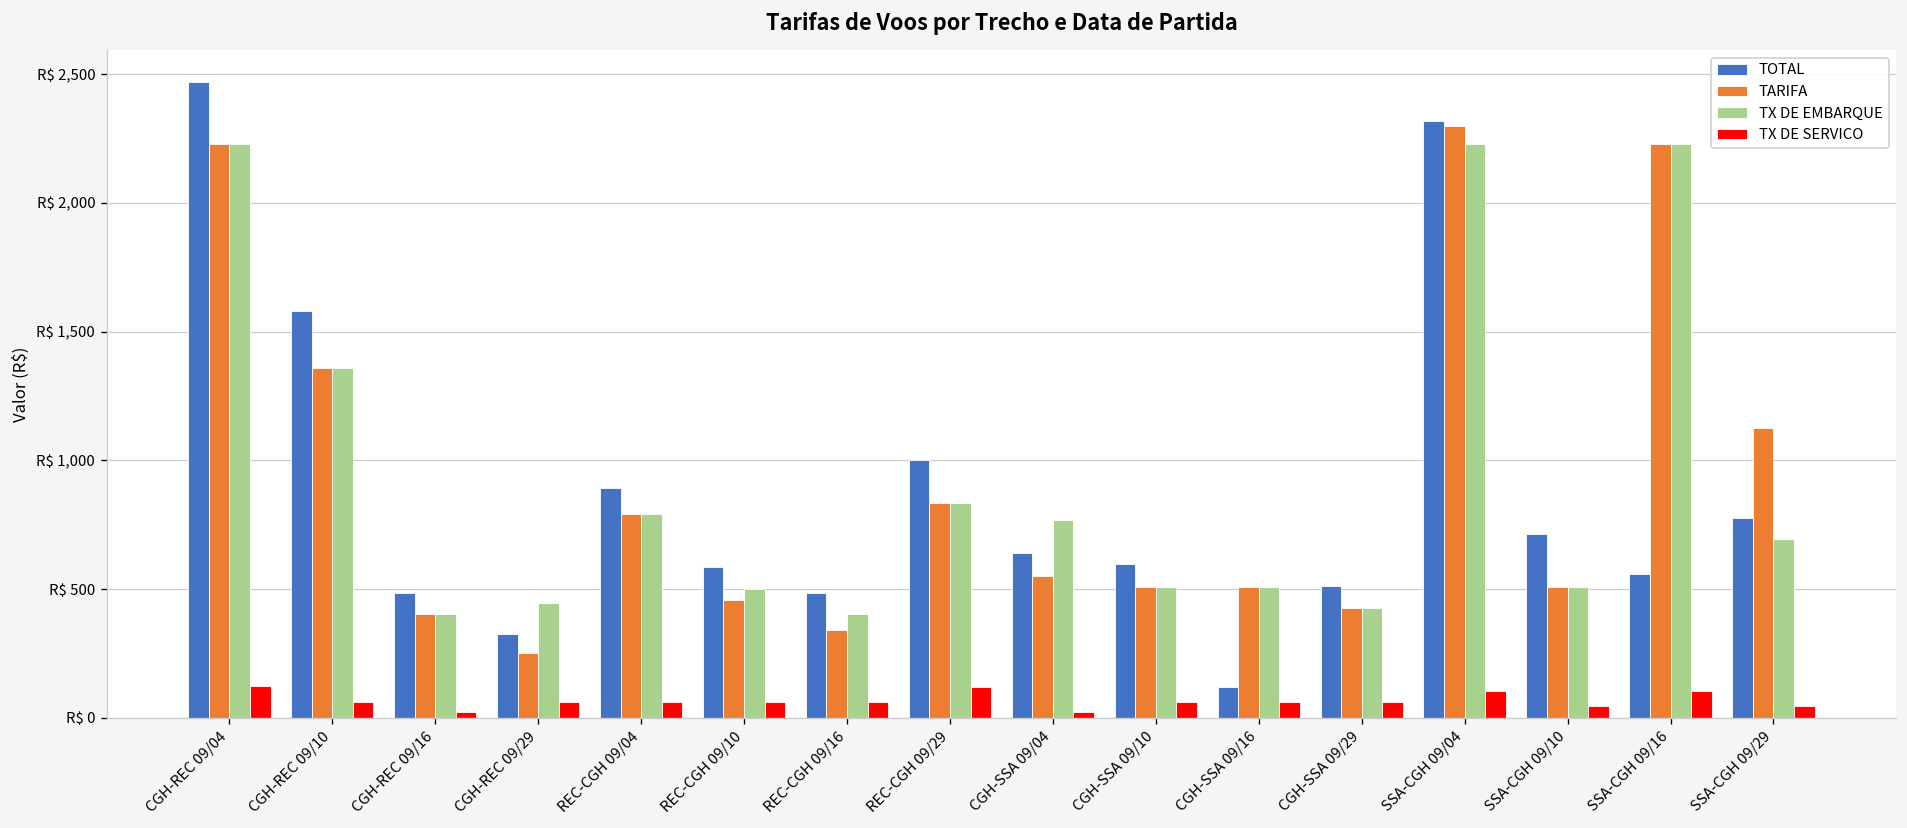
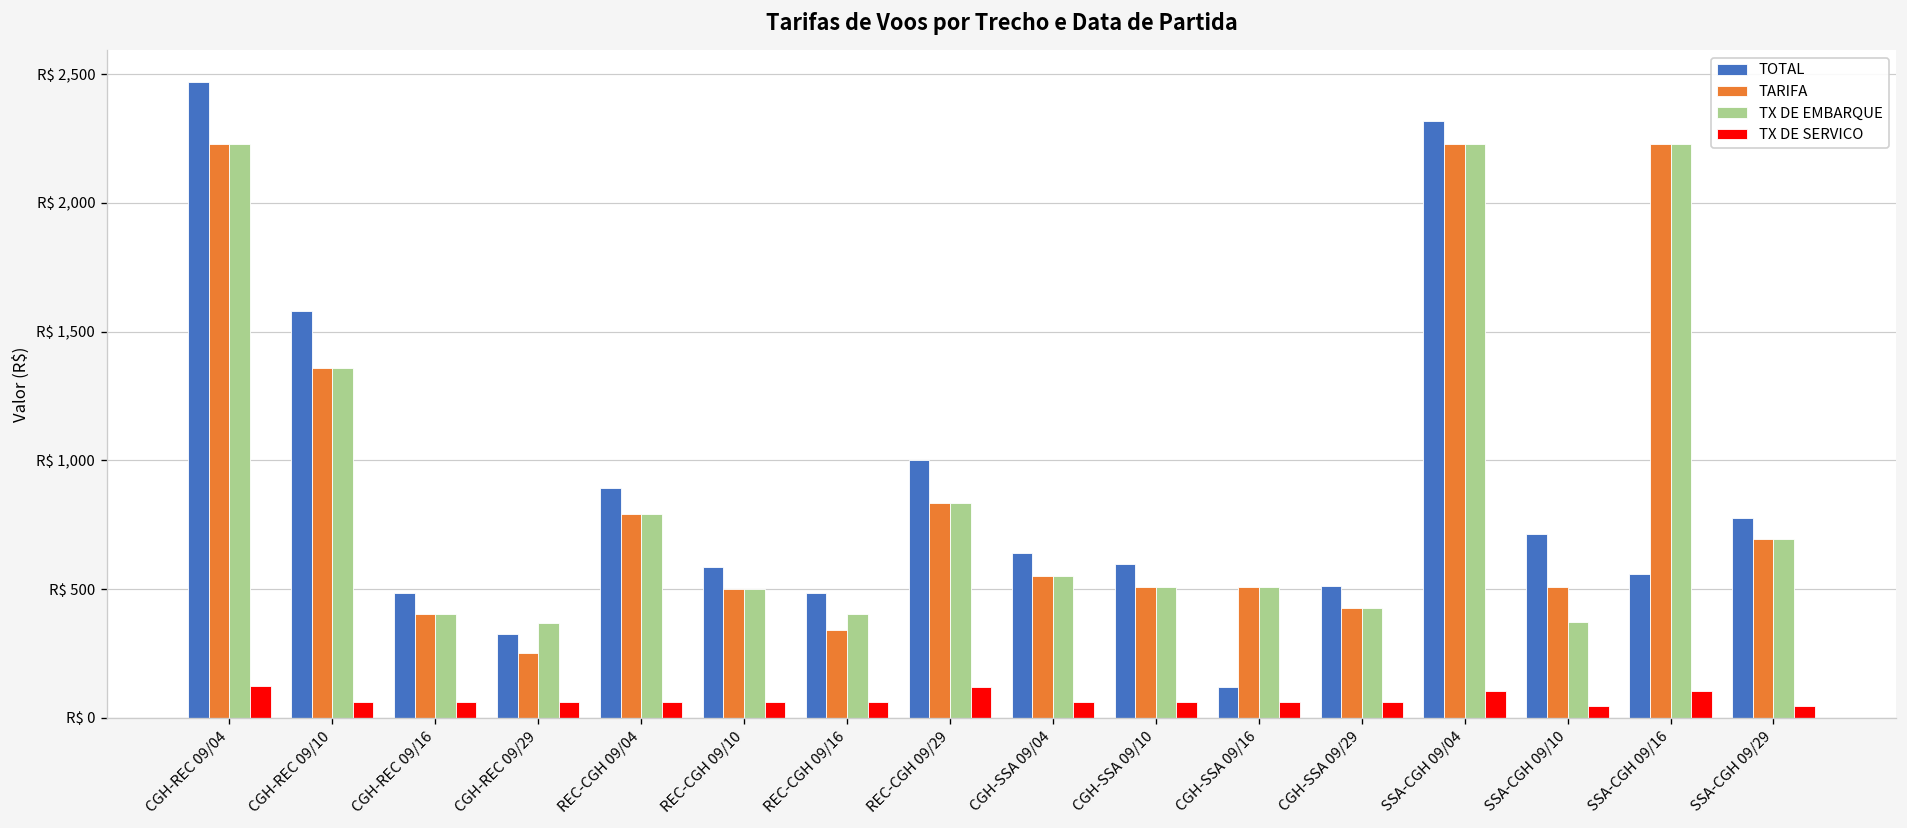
  {
    "TOTAL": {
      "CGH-REC 09/04": "R$ 2,470",
      "CGH-REC 09/10": "R$ 1,580",
      "CGH-REC 09/16": "R$ 480",
      "CGH-REC 09/29": "R$ 320",
      "REC-CGH 09/04": "R$ 890",
      "REC-CGH 09/10": "R$ 590",
      "REC-CGH 09/16": "R$ 480",
      "REC-CGH 09/29": "R$ 1,000",
      "CGH-SSA 09/04": "R$ 640",
      "CGH-SSA 09/10": "R$ 600",
      "CGH-SSA 09/16": "R$ 120",
      "CGH-SSA 09/29": "R$ 510",
      "SSA-CGH 09/04": "R$ 2,320",
      "SSA-CGH 09/10": "R$ 710",
      "SSA-CGH 09/16": "R$ 560",
      "SSA-CGH 09/29": "R$ 770"
    },
    "TARIFA": {
      "CGH-REC 09/04": "R$ 2,230",
      "CGH-REC 09/10": "R$ 1,360",
      "CGH-REC 09/16": "R$ 400",
      "CGH-REC 09/29": "R$ 250",
      "REC-CGH 09/04": "R$ 790",
-     "REC-CGH 09/10": "R$ 460",
+     "REC-CGH 09/10": "R$ 500",
      "REC-CGH 09/16": "R$ 340",
      "REC-CGH 09/29": "R$ 840",
      "CGH-SSA 09/04": "R$ 550",
      "CGH-SSA 09/10": "R$ 510",
      "CGH-SSA 09/16": "R$ 510",
      "CGH-SSA 09/29": "R$ 430",
-     "SSA-CGH 09/04": "R$ 2,300",
+     "SSA-CGH 09/04": "R$ 2,230",
      "SSA-CGH 09/10": "R$ 510",
      "SSA-CGH 09/16": "R$ 2,230",
-     "SSA-CGH 09/29": "R$ 1,130"
+     "SSA-CGH 09/29": "R$ 690"
    },
    "TX DE EMBARQUE": {
      "CGH-REC 09/04": "R$ 2,230",
      "CGH-REC 09/10": "R$ 1,360",
      "CGH-REC 09/16": "R$ 400",
-     "CGH-REC 09/29": "R$ 440",
+     "CGH-REC 09/29": "R$ 370",
      "REC-CGH 09/04": "R$ 790",
      "REC-CGH 09/10": "R$ 500",
      "REC-CGH 09/16": "R$ 400",
      "REC-CGH 09/29": "R$ 840",
-     "CGH-SSA 09/04": "R$ 770",
+     "CGH-SSA 09/04": "R$ 550",
      "CGH-SSA 09/10": "R$ 510",
      "CGH-SSA 09/16": "R$ 510",
      "CGH-SSA 09/29": "R$ 430",
      "SSA-CGH 09/04": "R$ 2,230",
-     "SSA-CGH 09/10": "R$ 510",
+     "SSA-CGH 09/10": "R$ 370",
      "SSA-CGH 09/16": "R$ 2,230",
      "SSA-CGH 09/29": "R$ 690"
    },
    "TX DE SERVICO": {
      "CGH-REC 09/04": "R$ 120",
      "CGH-REC 09/10": "R$ 60",
-     "CGH-REC 09/16": "R$ 20",
+     "CGH-REC 09/16": "R$ 60",
      "CGH-REC 09/29": "R$ 60",
      "REC-CGH 09/04": "R$ 60",
      "REC-CGH 09/10": "R$ 60",
      "REC-CGH 09/16": "R$ 60",
      "REC-CGH 09/29": "R$ 120",
-     "CGH-SSA 09/04": "R$ 20",
+     "CGH-SSA 09/04": "R$ 60",
      "CGH-SSA 09/10": "R$ 60",
      "CGH-SSA 09/16": "R$ 60",
      "CGH-SSA 09/29": "R$ 60",
      "SSA-CGH 09/04": "R$ 110",
      "SSA-CGH 09/10": "R$ 50",
      "SSA-CGH 09/16": "R$ 110",
      "SSA-CGH 09/29": "R$ 50"
    }
  }
